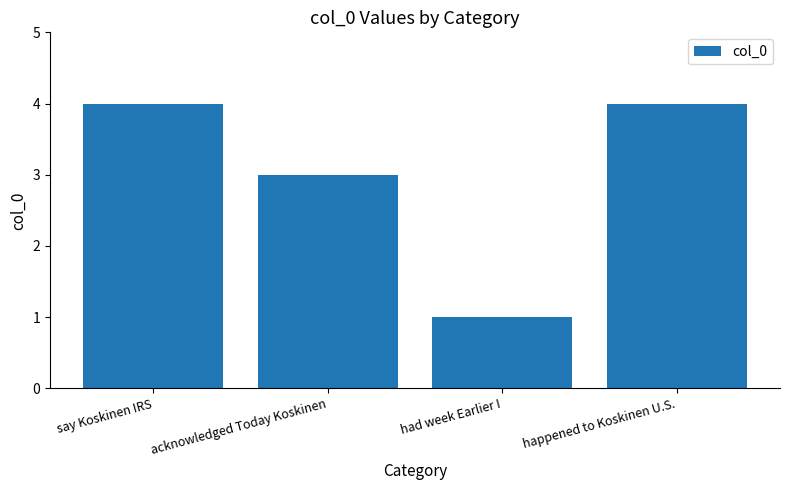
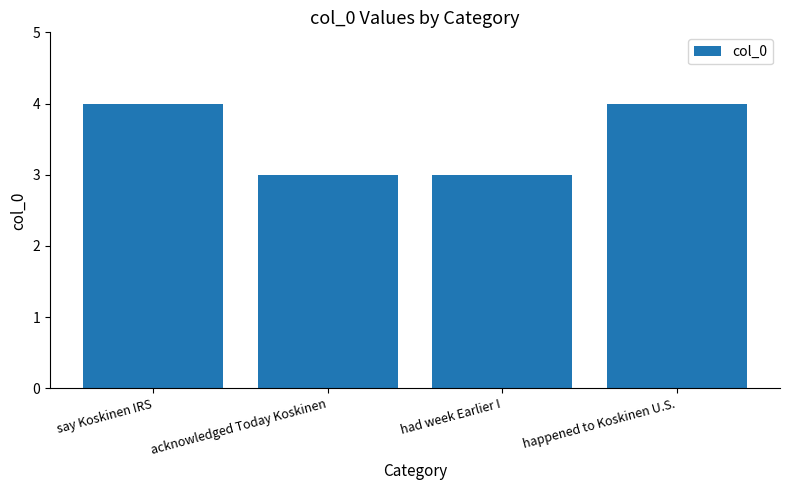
  {
    "say Koskinen IRS": 4,
    "acknowledged Today Koskinen": 3,
-   "had week Earlier I": 1,
+   "had week Earlier I": 3,
    "happened to Koskinen U.S.": 4
  }
